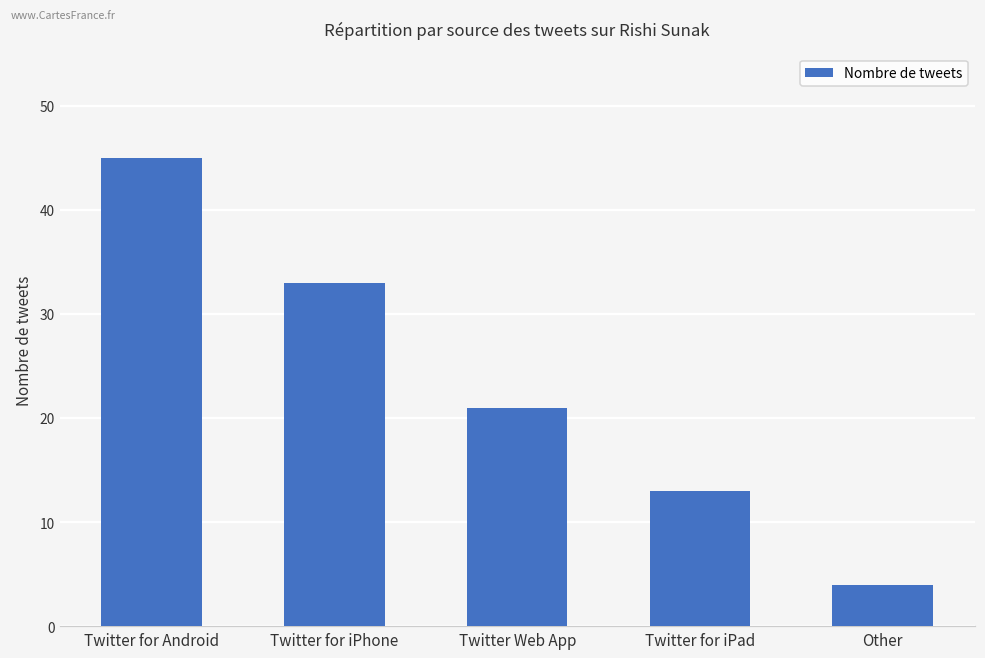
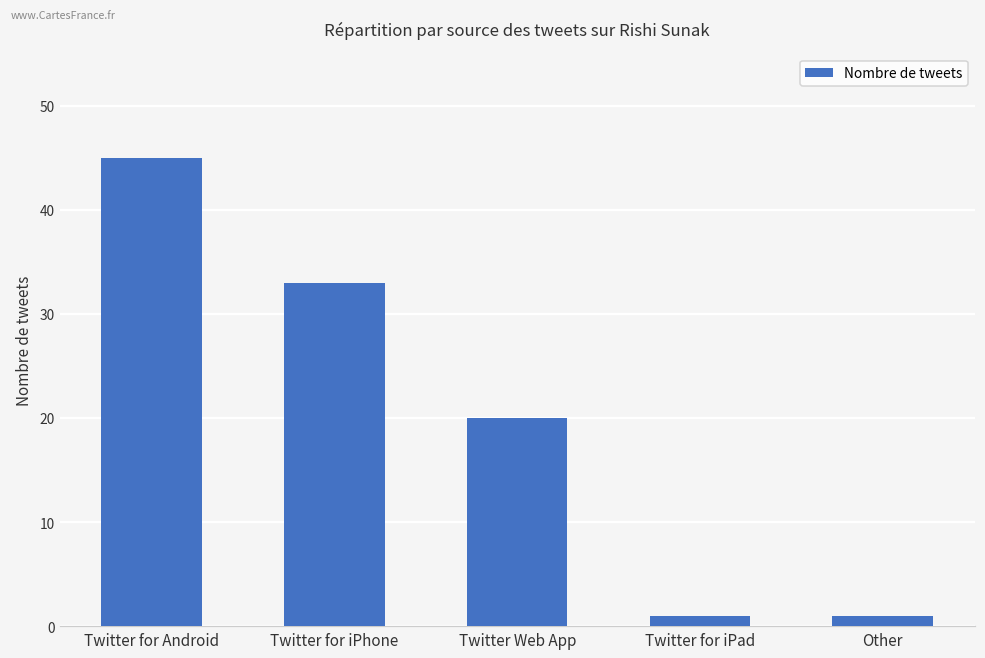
  {
    "Twitter for Android": 45,
    "Twitter for iPhone": 33,
-   "Twitter Web App": 21,
-   "Twitter for iPad": 13,
-   "Other": 4
+   "Twitter Web App": 20,
+   "Twitter for iPad": 1,
+   "Other": 1
  }
